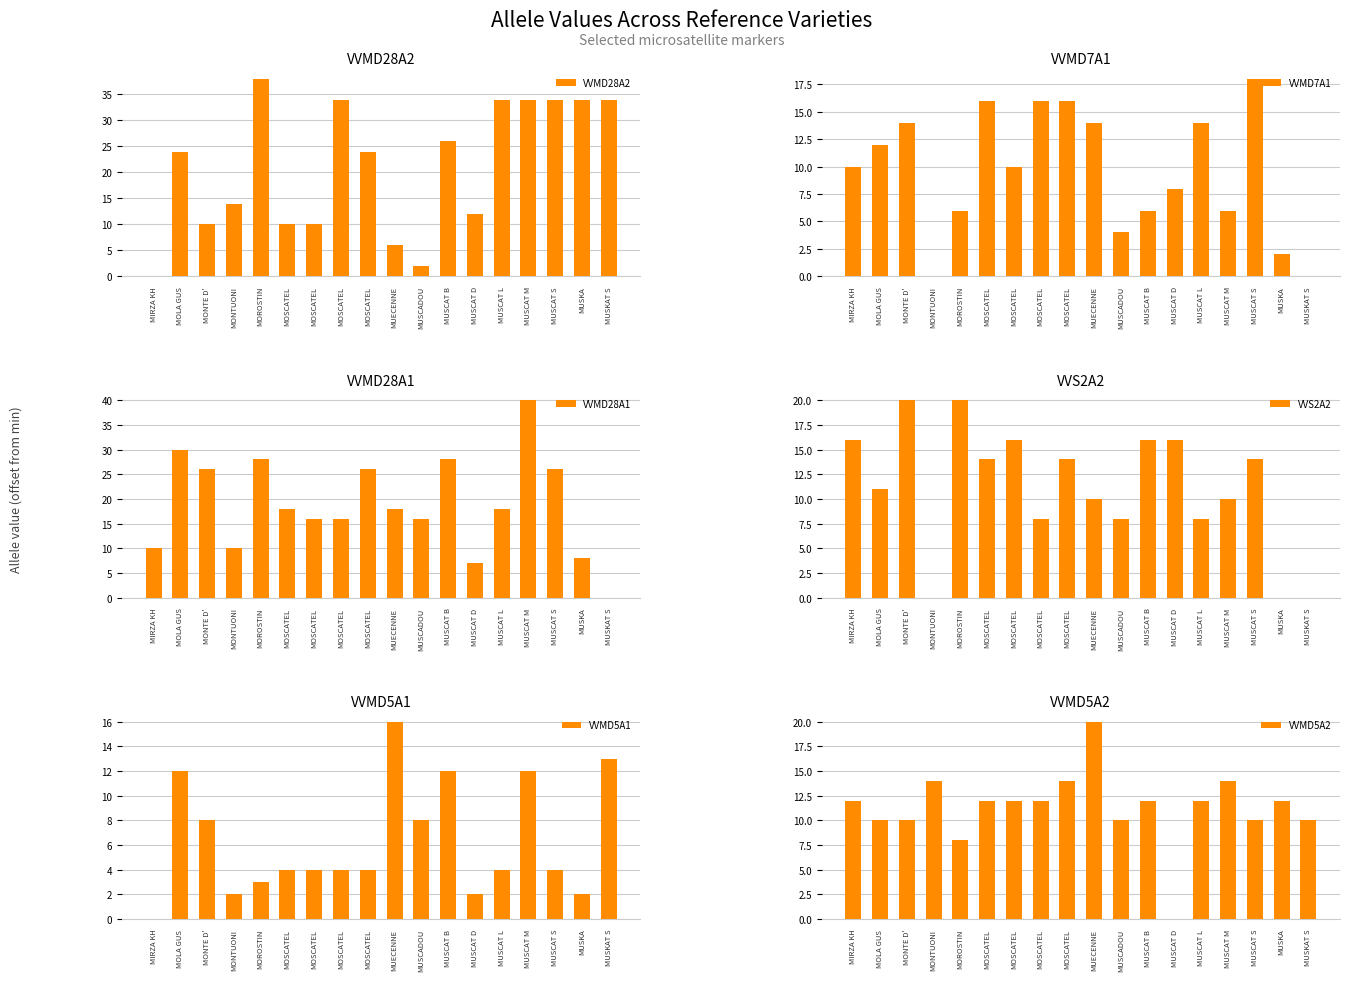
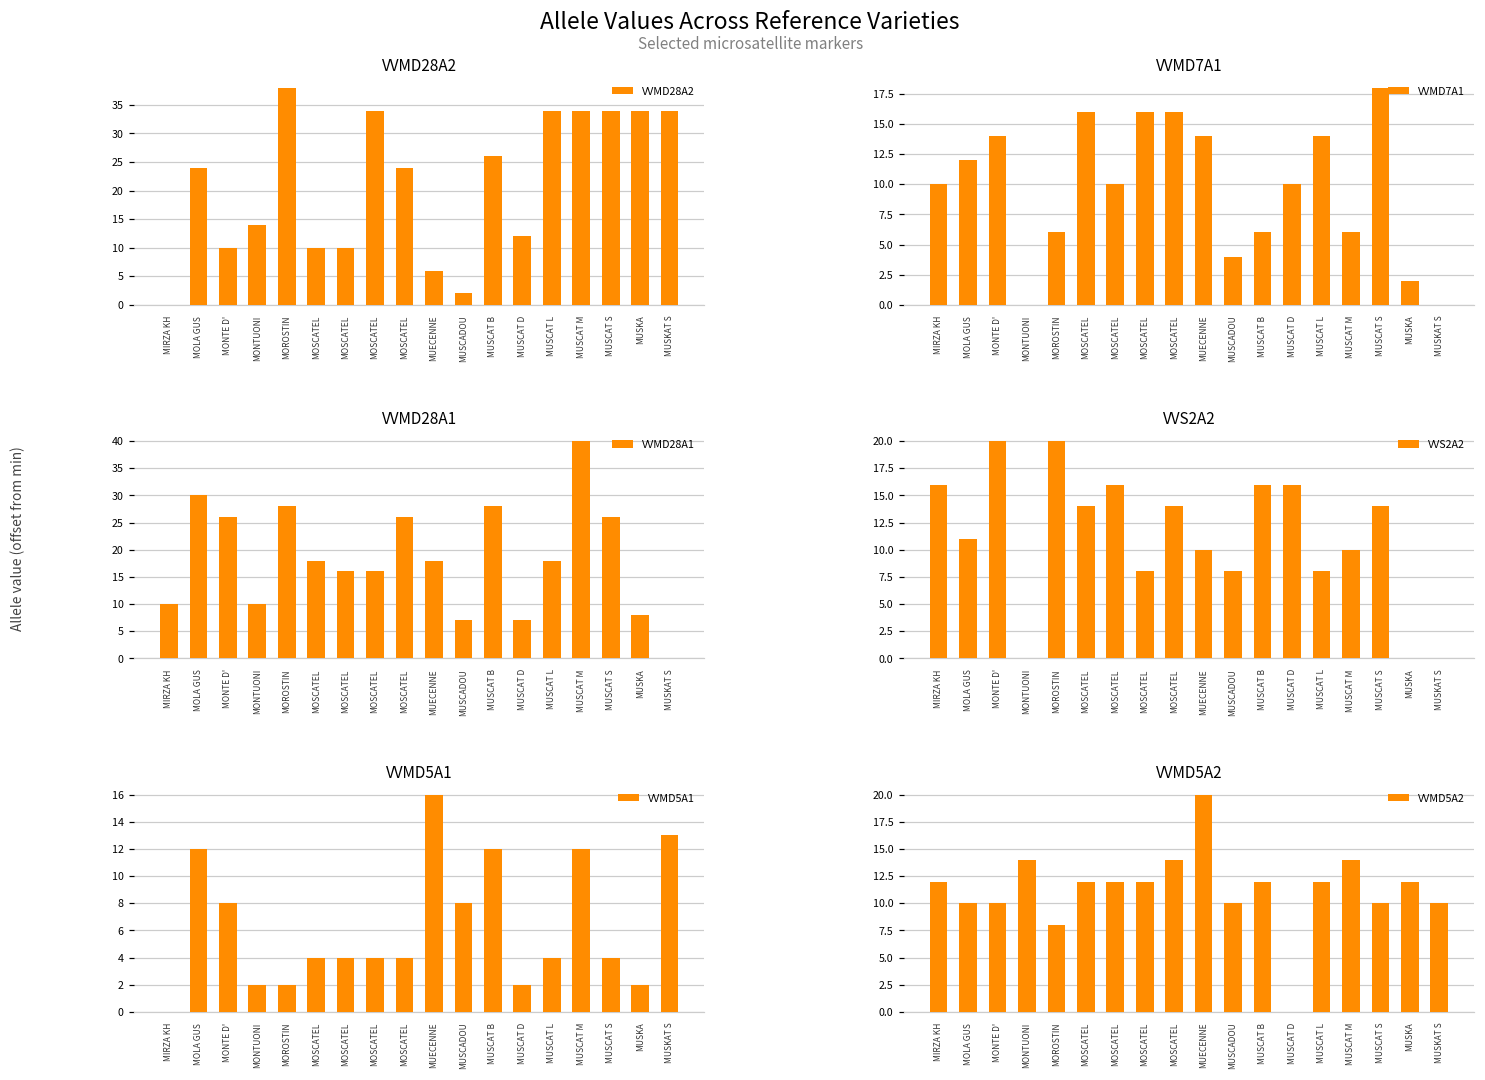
  {
    "VVMD28A2": {
      "MIRZA KH": 0,
      "MOLA GUS": 24,
      "MONTE D'": 10,
      "MONTUONI": 14,
      "MOROSTIN": 38,
      "MUECENNE": 6,
      "MUSCADOU": 2,
      "MUSCAT B": 26,
      "MUSCAT D": 12,
      "MUSCAT L": 34,
      "MUSCAT M": 34,
      "MUSCAT S": 34,
      "MUSKA": 34,
      "MUSKAT S": 34
    },
    "VVMD7A1": {
      "MIRZA KH": 10.0,
      "MOLA GUS": 12.0,
      "MONTE D'": 14.0,
      "MONTUONI": 0.0,
      "MOROSTIN": 6.0,
      "MUECENNE": 14.0,
      "MUSCADOU": 4.0,
      "MUSCAT B": 6.0,
-     "MUSCAT D": 8.0,
+     "MUSCAT D": 10.0,
      "MUSCAT L": 14.0,
      "MUSCAT M": 6.0,
      "MUSCAT S": 18.0,
      "MUSKA": 2.0,
      "MUSKAT S": 0.0
    },
    "VVMD28A1": {
      "MIRZA KH": 10,
      "MOLA GUS": 30,
      "MONTE D'": 26,
      "MONTUONI": 10,
      "MOROSTIN": 28,
      "MUECENNE": 18,
-     "MUSCADOU": 16,
+     "MUSCADOU": 7,
      "MUSCAT B": 28,
      "MUSCAT D": 7,
      "MUSCAT L": 18,
      "MUSCAT M": 40,
      "MUSCAT S": 26,
      "MUSKA": 8,
      "MUSKAT S": 0
    },
    "VVS2A2": {
      "MIRZA KH": 16,
      "MOLA GUS": 11,
      "MONTE D'": 20,
      "MONTUONI": 0,
      "MOROSTIN": 20,
      "MUECENNE": 10,
      "MUSCADOU": 8,
      "MUSCAT B": 16,
      "MUSCAT D": 16,
      "MUSCAT L": 8,
      "MUSCAT M": 10,
      "MUSCAT S": 14,
      "MUSKA": 0,
      "MUSKAT S": 0
    },
    "VVMD5A1": {
      "MIRZA KH": 0.0,
      "MOLA GUS": 12.0,
      "MONTE D'": 8.0,
      "MONTUONI": 2.0,
-     "MOROSTIN": 3.0,
+     "MOROSTIN": 2.0,
      "MUECENNE": 16.0,
      "MUSCADOU": 8.0,
      "MUSCAT B": 12.0,
      "MUSCAT D": 2.0,
      "MUSCAT L": 4.0,
      "MUSCAT M": 12.0,
      "MUSCAT S": 4.0,
      "MUSKA": 2.0,
      "MUSKAT S": 13.0
    },
    "VVMD5A2": {
      "MIRZA KH": 12,
      "MOLA GUS": 10,
      "MONTE D'": 10,
      "MONTUONI": 14,
      "MOROSTIN": 8,
      "MUECENNE": 20,
      "MUSCADOU": 10,
      "MUSCAT B": 12,
      "MUSCAT D": 0,
      "MUSCAT L": 12,
      "MUSCAT M": 14,
      "MUSCAT S": 10,
      "MUSKA": 12,
      "MUSKAT S": 10
    }
  }
